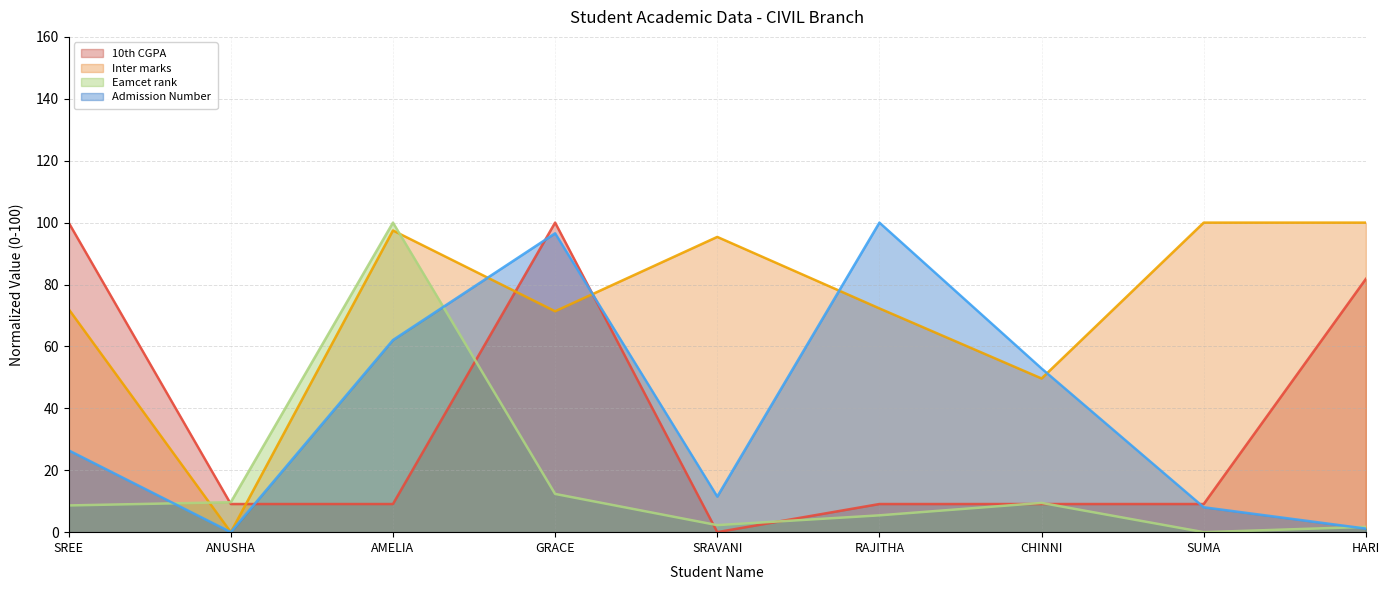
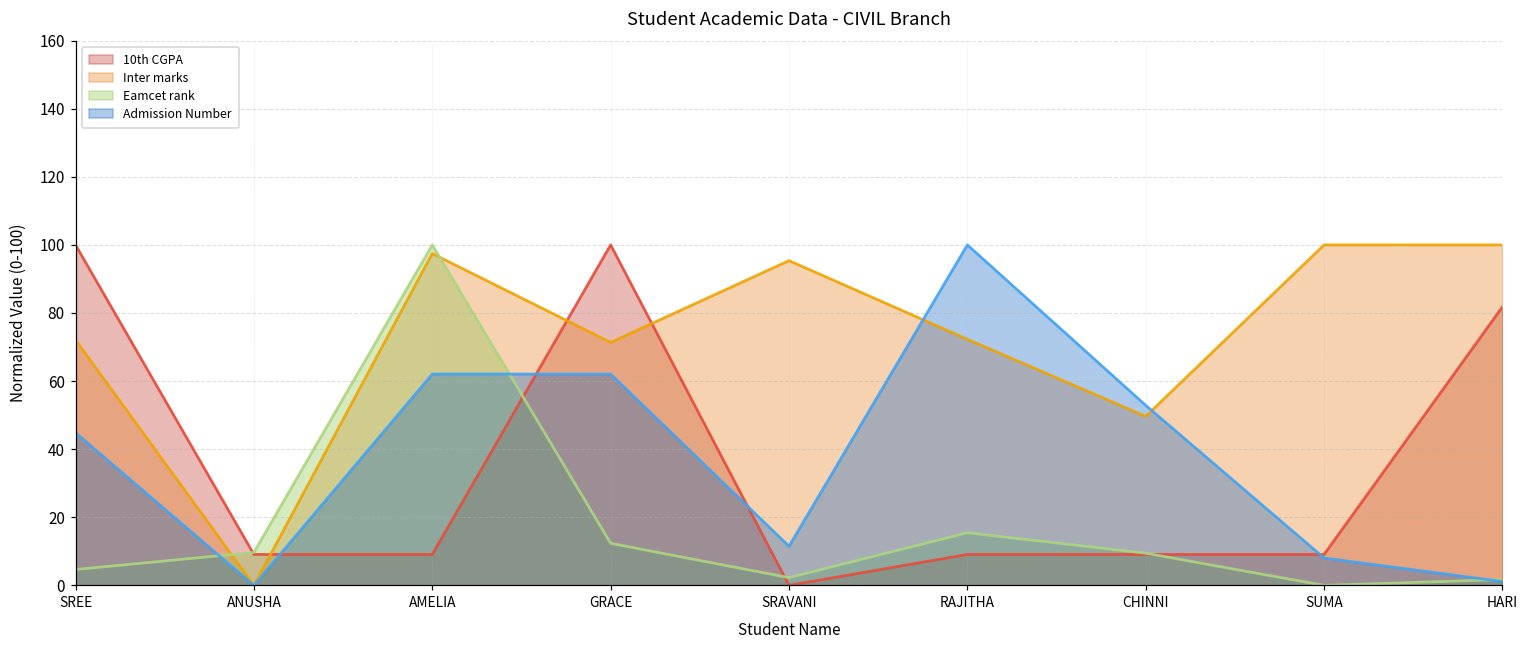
  {
    "Eamcet rank": {
-     "SREE": 9,
+     "SREE": 5,
      "AMELIA": 100,
      "GRACE": 12,
      "SRAVANI": 2,
-     "RAJITHA": 5,
+     "RAJITHA": 15,
      "SUMA": 0
    },
    "Admission Number": {
-     "SREE": 26,
+     "SREE": 45,
      "AMELIA": 62,
-     "GRACE": 97,
+     "GRACE": 62,
      "SRAVANI": 11,
      "RAJITHA": 100,
      "CHINNI": 53,
      "SUMA": 8
    }
  }
